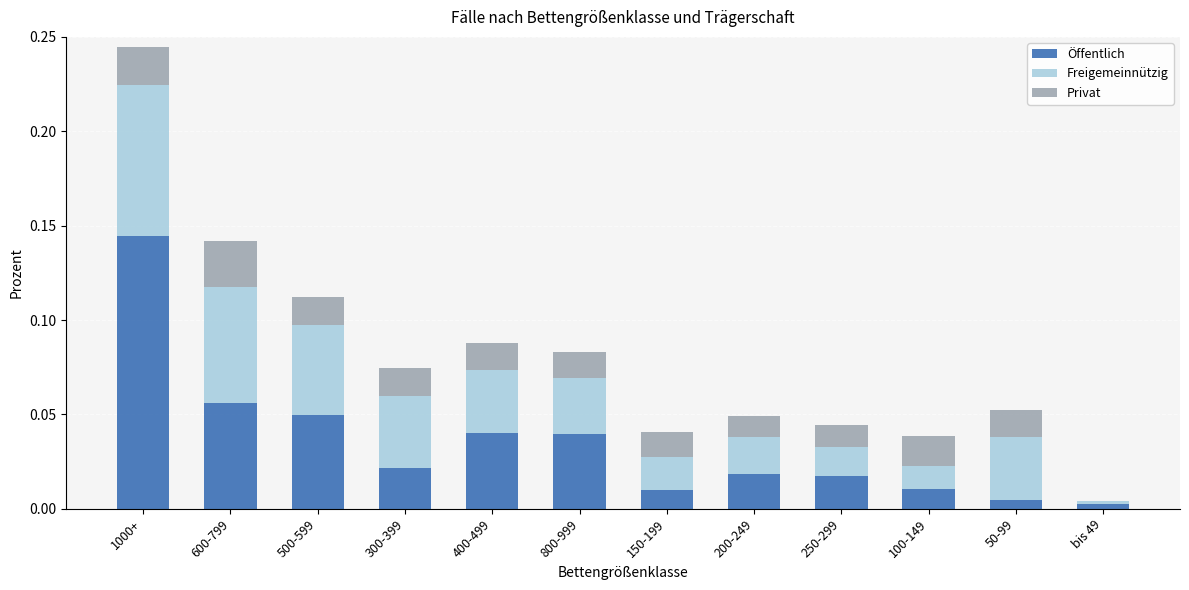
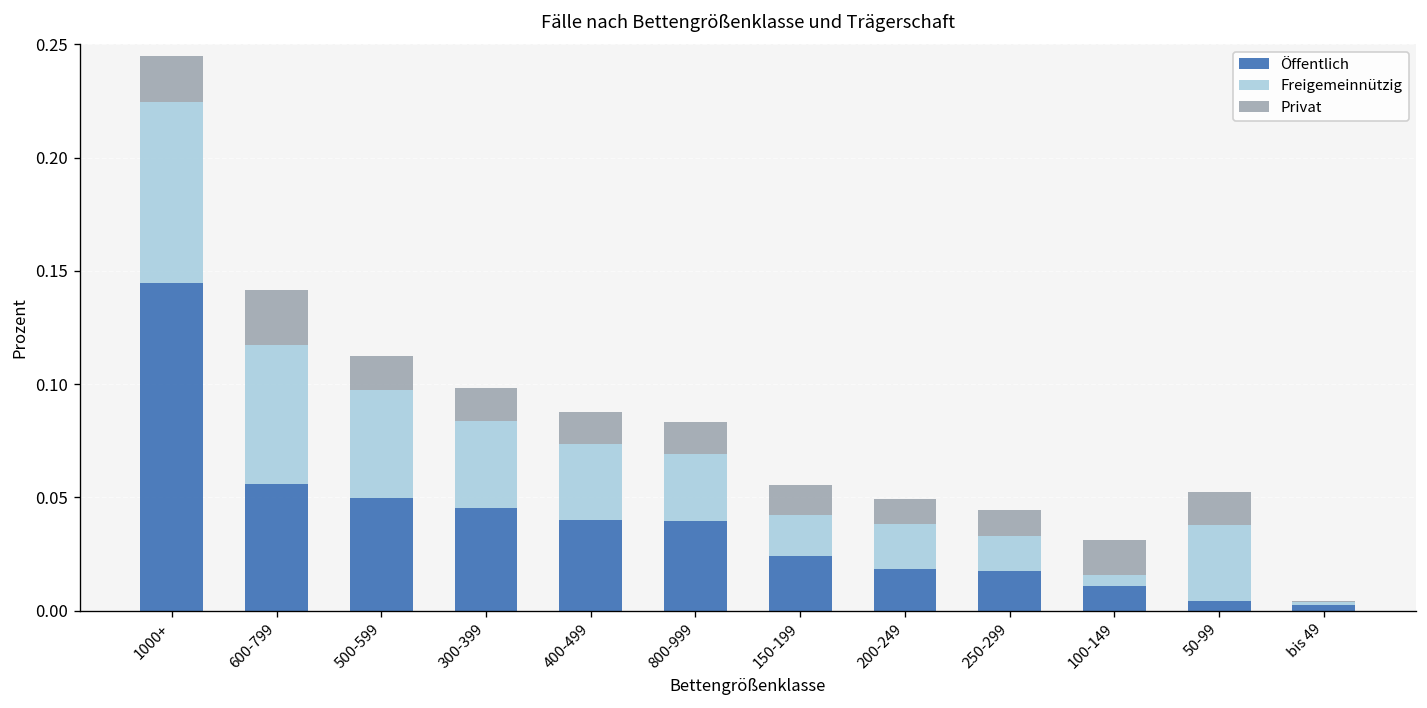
  {
    "Öffentlich": {
      "1000+": 0.145,
      "600-799": 0.056,
      "500-599": 0.050,
-     "300-399": 0.022,
+     "300-399": 0.045,
      "400-499": 0.040,
      "800-999": 0.040,
-     "150-199": 0.010,
+     "150-199": 0.024,
      "200-249": 0.018,
      "250-299": 0.017,
      "100-149": 0.011,
      "50-99": 0.004,
      "bis 49": 0.002
    },
    "Freigemeinnützig": {
      "1000+": 0.080,
      "600-799": 0.062,
      "500-599": 0.047,
      "300-399": 0.038,
      "400-499": 0.033,
      "800-999": 0.029,
      "150-199": 0.018,
      "200-249": 0.020,
      "250-299": 0.015,
-     "100-149": 0.012,
+     "100-149": 0.005,
      "50-99": 0.034,
      "bis 49": 0.002
    },
    "Privat": {
      "1000+": 0.020,
      "600-799": 0.024,
      "500-599": 0.015,
      "300-399": 0.015,
      "400-499": 0.014,
      "800-999": 0.014,
      "150-199": 0.013,
      "200-249": 0.011,
      "250-299": 0.012,
      "100-149": 0.015,
      "50-99": 0.014
    }
  }
